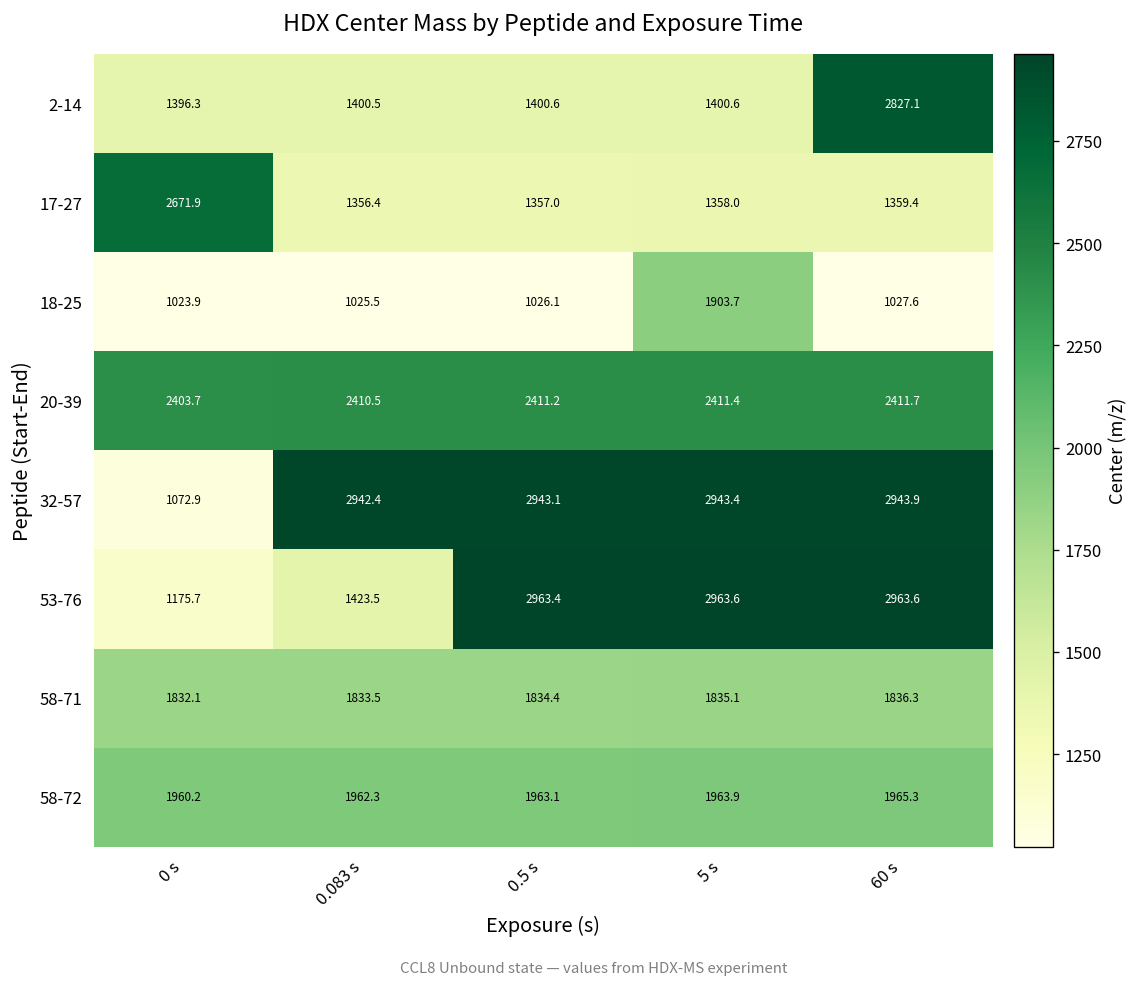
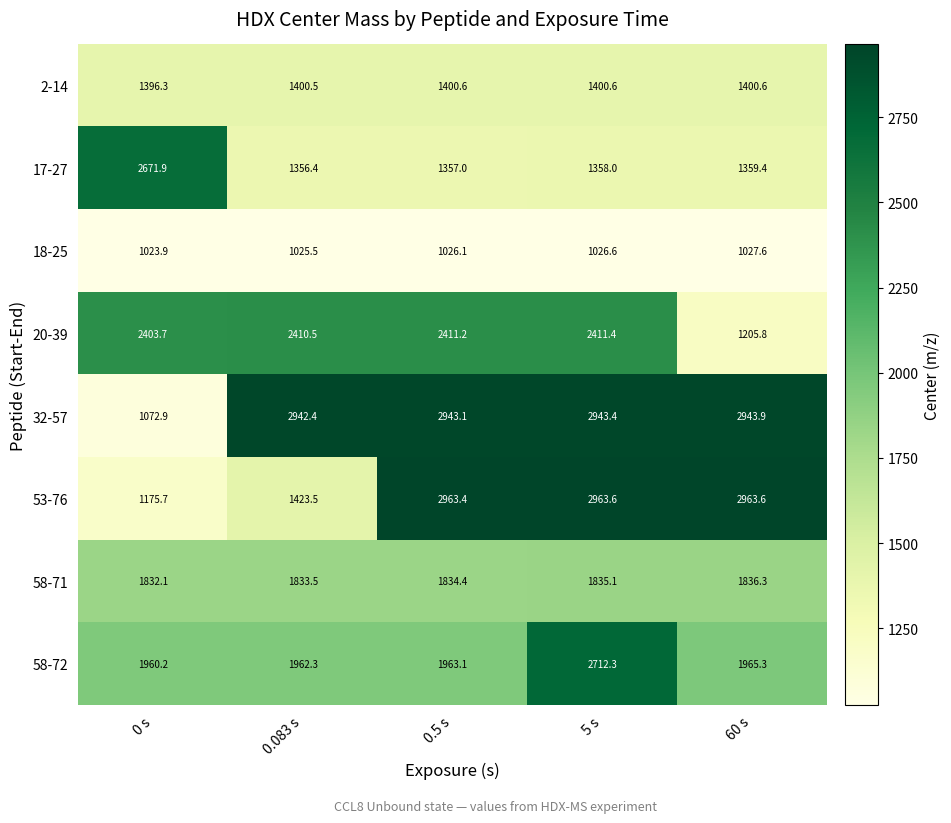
  {
    "2-14": {
      "0 s": 1396.3,
      "0.083 s": 1400.5,
      "0.5 s": 1400.6,
      "5 s": 1400.6,
-     "60 s": 2827.1
+     "60 s": 1400.6
    },
    "17-27": {
      "0 s": 2671.9,
      "0.083 s": 1356.4,
      "0.5 s": 1357.0,
      "5 s": 1358.0,
      "60 s": 1359.4
    },
    "18-25": {
      "0 s": 1023.9,
      "0.083 s": 1025.5,
      "0.5 s": 1026.1,
-     "5 s": 1903.7,
+     "5 s": 1026.6,
      "60 s": 1027.6
    },
    "20-39": {
      "0 s": 2403.7,
      "0.083 s": 2410.5,
      "0.5 s": 2411.2,
      "5 s": 2411.4,
-     "60 s": 2411.7
+     "60 s": 1205.8
    },
    "32-57": {
      "0 s": 1072.9,
      "0.083 s": 2942.4,
      "0.5 s": 2943.1,
      "5 s": 2943.4,
      "60 s": 2943.9
    },
    "53-76": {
      "0 s": 1175.7,
      "0.083 s": 1423.5,
      "0.5 s": 2963.4,
      "5 s": 2963.6,
      "60 s": 2963.6
    },
    "58-71": {
      "0 s": 1832.1,
      "0.083 s": 1833.5,
      "0.5 s": 1834.4,
      "5 s": 1835.1,
      "60 s": 1836.3
    },
    "58-72": {
      "0 s": 1960.2,
      "0.083 s": 1962.3,
      "0.5 s": 1963.1,
-     "5 s": 1963.9,
+     "5 s": 2712.3,
      "60 s": 1965.3
    }
  }
